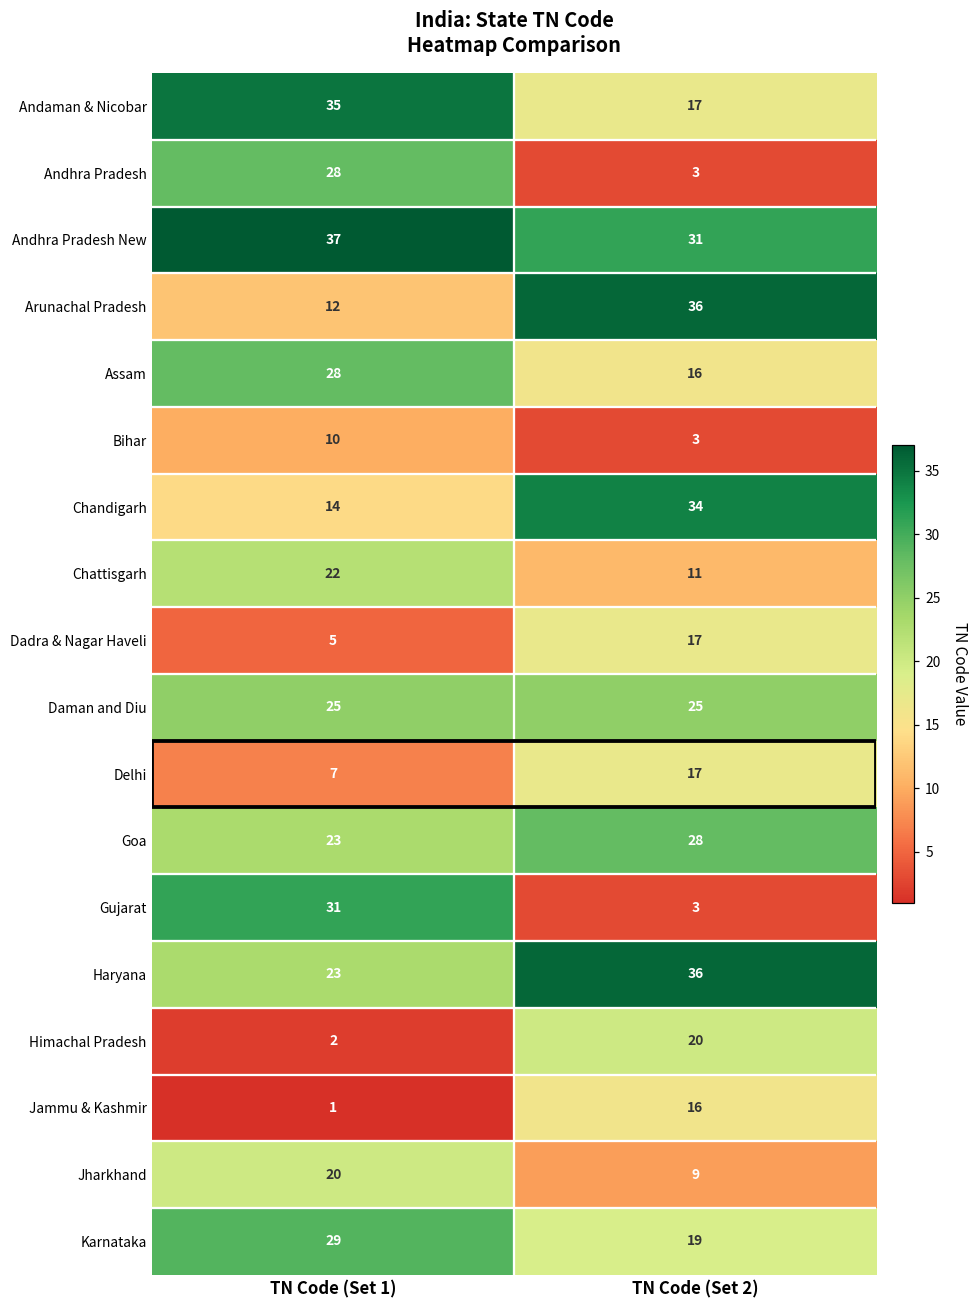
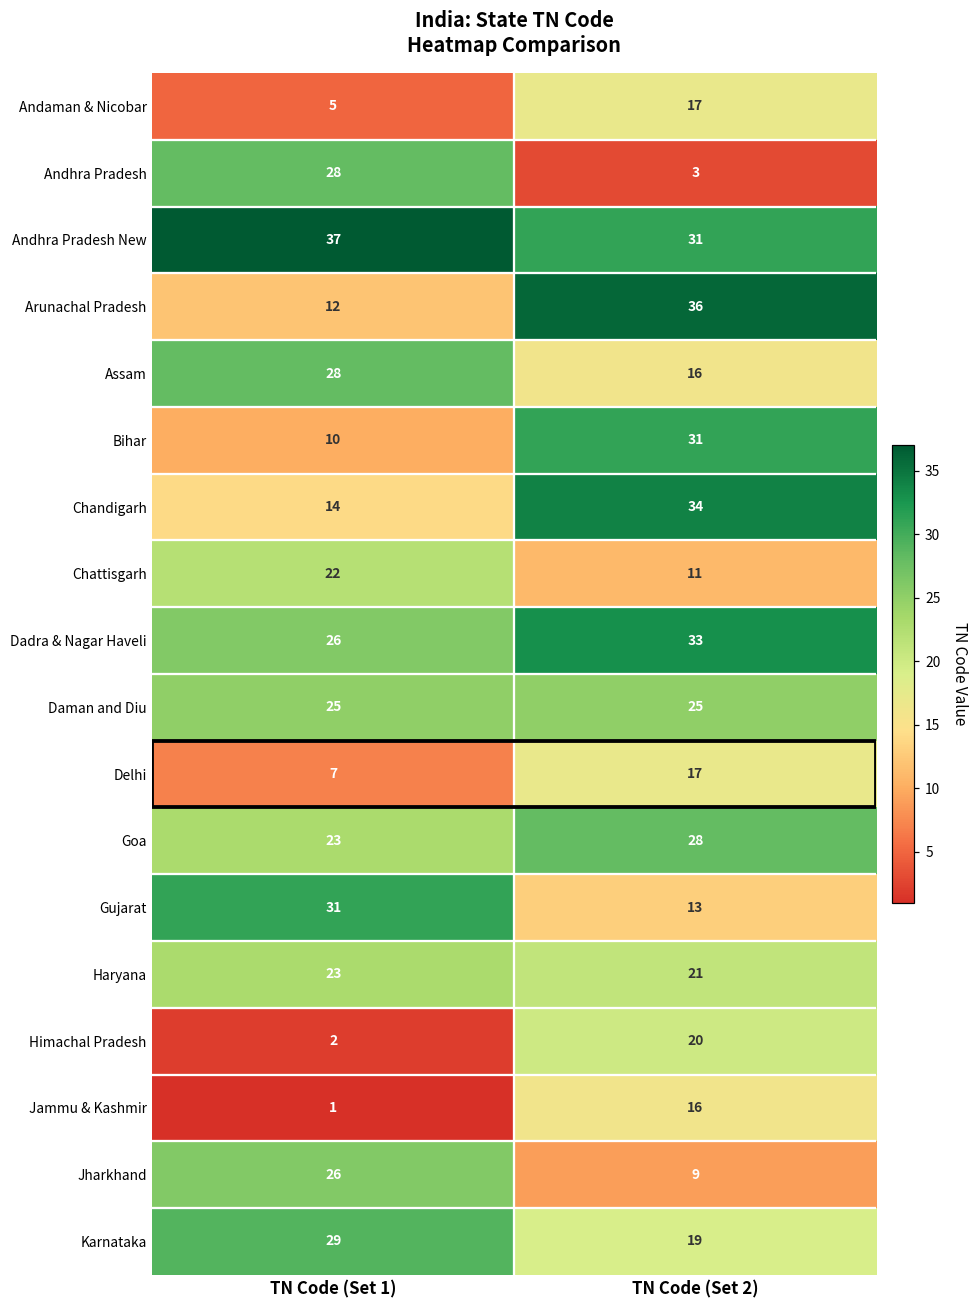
  {
    "Andaman & Nicobar": {
-     "TN Code (Set 1)": 35,
+     "TN Code (Set 1)": 5,
      "TN Code (Set 2)": 17
    },
    "Andhra Pradesh": {
      "TN Code (Set 1)": 28,
      "TN Code (Set 2)": 3
    },
    "Andhra Pradesh New": {
      "TN Code (Set 1)": 37,
      "TN Code (Set 2)": 31
    },
    "Arunachal Pradesh": {
      "TN Code (Set 1)": 12,
      "TN Code (Set 2)": 36
    },
    "Assam": {
      "TN Code (Set 1)": 28,
      "TN Code (Set 2)": 16
    },
    "Bihar": {
      "TN Code (Set 1)": 10,
-     "TN Code (Set 2)": 3
+     "TN Code (Set 2)": 31
    },
    "Chandigarh": {
      "TN Code (Set 1)": 14,
      "TN Code (Set 2)": 34
    },
    "Chattisgarh": {
      "TN Code (Set 1)": 22,
      "TN Code (Set 2)": 11
    },
    "Dadra & Nagar Haveli": {
-     "TN Code (Set 1)": 5,
-     "TN Code (Set 2)": 17
+     "TN Code (Set 1)": 26,
+     "TN Code (Set 2)": 33
    },
    "Daman and Diu": {
      "TN Code (Set 1)": 25,
      "TN Code (Set 2)": 25
    },
    "Delhi": {
      "TN Code (Set 1)": 7,
      "TN Code (Set 2)": 17
    },
    "Goa": {
      "TN Code (Set 1)": 23,
      "TN Code (Set 2)": 28
    },
    "Gujarat": {
      "TN Code (Set 1)": 31,
-     "TN Code (Set 2)": 3
+     "TN Code (Set 2)": 13
    },
    "Haryana": {
      "TN Code (Set 1)": 23,
-     "TN Code (Set 2)": 36
+     "TN Code (Set 2)": 21
    },
    "Himachal Pradesh": {
      "TN Code (Set 1)": 2,
      "TN Code (Set 2)": 20
    },
    "Jammu & Kashmir": {
      "TN Code (Set 1)": 1,
      "TN Code (Set 2)": 16
    },
    "Jharkhand": {
-     "TN Code (Set 1)": 20,
+     "TN Code (Set 1)": 26,
      "TN Code (Set 2)": 9
    },
    "Karnataka": {
      "TN Code (Set 1)": 29,
      "TN Code (Set 2)": 19
    }
  }
